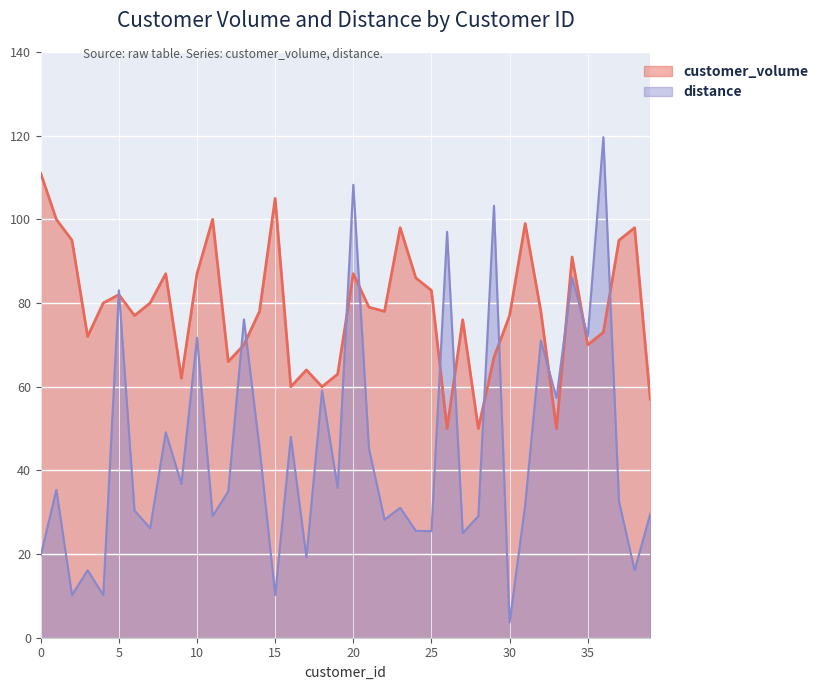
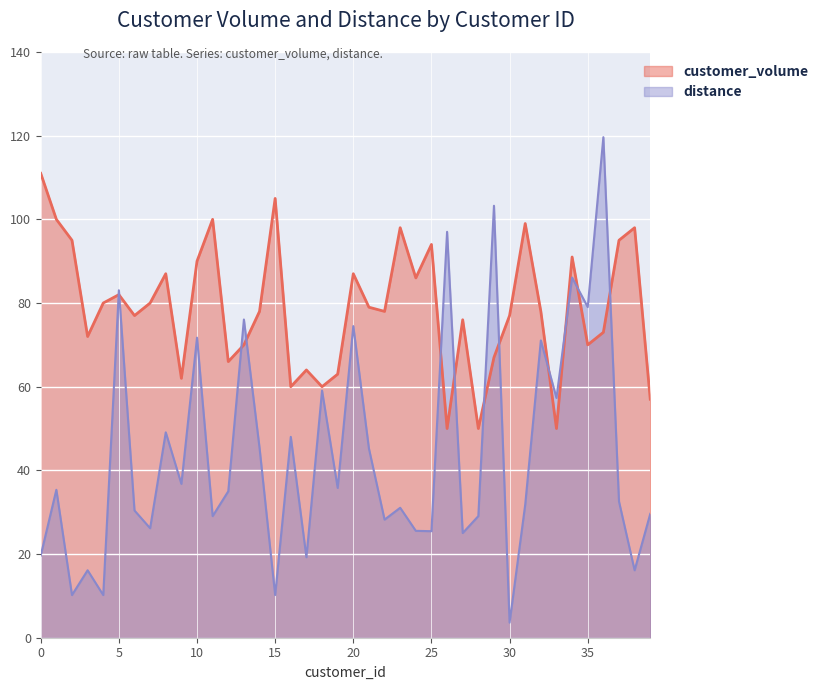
  {
    "customer_volume": {
      "0": 111,
      "5": 82,
-     "10": 87,
+     "10": 90,
      "15": 105,
      "20": 87,
-     "25": 83,
+     "25": 94,
      "30": 77,
      "35": 70
    },
    "distance": {
      "0": 20,
      "5": 83,
      "10": 72,
      "15": 10,
-     "20": 108,
+     "20": 74,
      "25": 25,
      "30": 4,
-     "35": 72
+     "35": 79
    }
  }
